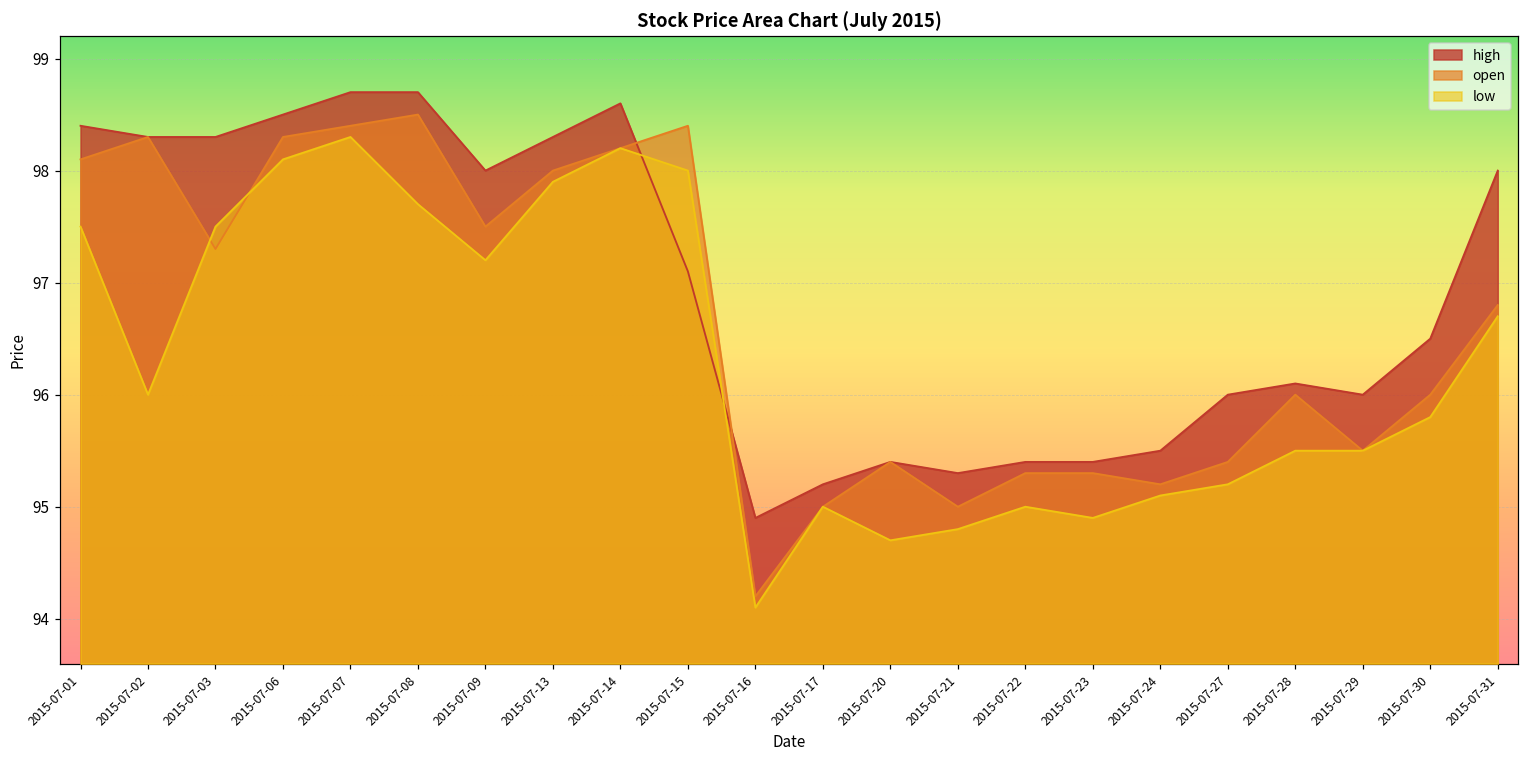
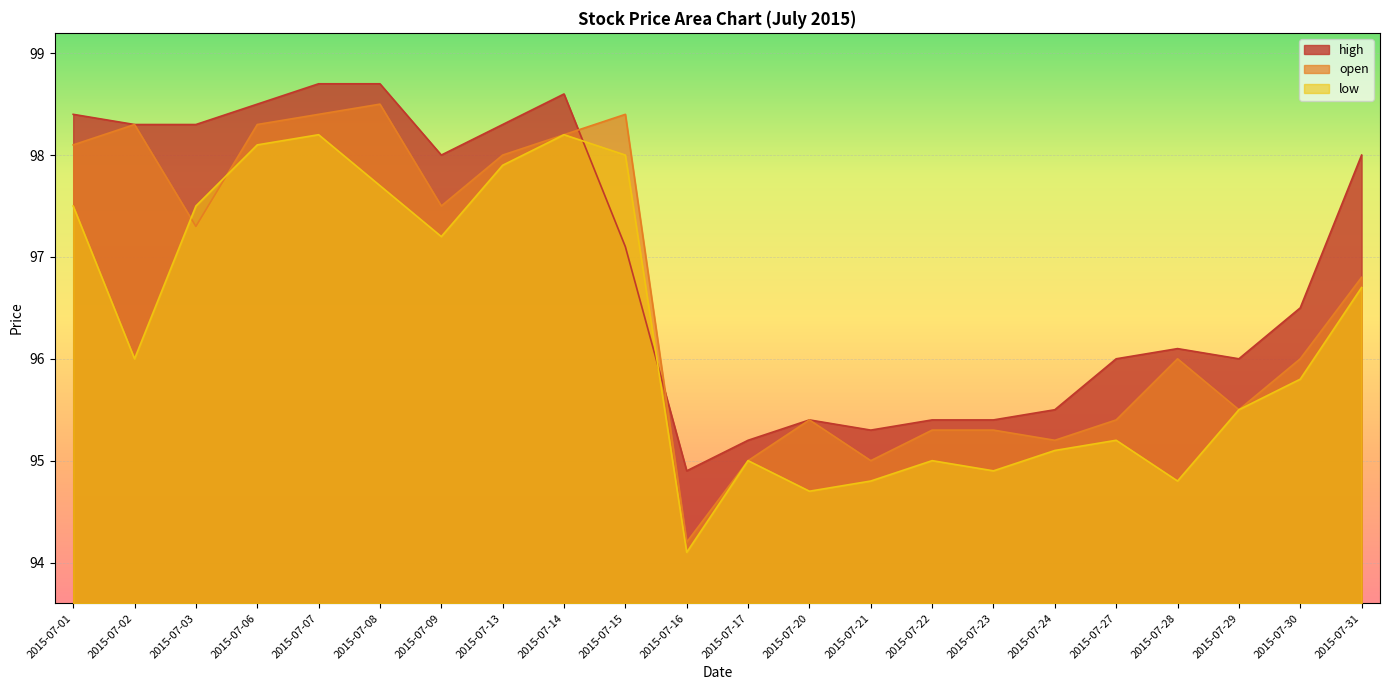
  {
    "high": {
      "2015-07-01": 98.4,
      "2015-07-03": 98.3,
      "2015-07-06": 98.5,
      "2015-07-07": 98.7,
      "2015-07-08": 98.7,
      "2015-07-09": 98.0,
      "2015-07-13": 98.3,
      "2015-07-14": 98.6,
      "2015-07-15": 97.1,
      "2015-07-16": 94.9,
      "2015-07-17": 95.2,
      "2015-07-21": 95.3,
      "2015-07-22": 95.4,
      "2015-07-23": 95.4,
      "2015-07-24": 95.5,
      "2015-07-27": 96.0,
      "2015-07-28": 96.1,
      "2015-07-29": 96.0,
      "2015-07-30": 96.5,
      "2015-07-31": 98.0
    },
    "open": {
      "2015-07-01": 98.1,
      "2015-07-03": 97.3,
      "2015-07-06": 98.3,
      "2015-07-07": 98.4,
      "2015-07-08": 98.5,
      "2015-07-09": 97.5,
      "2015-07-13": 98.0,
      "2015-07-15": 98.4,
      "2015-07-16": 94.2,
      "2015-07-21": 95.0,
      "2015-07-22": 95.3,
      "2015-07-23": 95.3,
      "2015-07-24": 95.2,
      "2015-07-27": 95.4,
      "2015-07-28": 96.0,
      "2015-07-30": 96.0,
      "2015-07-31": 96.8
    },
    "low": {
      "2015-07-01": 97.5,
      "2015-07-02": 96.0,
      "2015-07-03": 97.5,
      "2015-07-06": 98.1,
-     "2015-07-07": 98.3,
+     "2015-07-07": 98.2,
      "2015-07-08": 97.7,
      "2015-07-09": 97.2,
      "2015-07-13": 97.9,
      "2015-07-15": 98.0,
      "2015-07-16": 94.1,
      "2015-07-20": 94.7,
      "2015-07-21": 94.8,
      "2015-07-22": 95.0,
      "2015-07-23": 94.9,
      "2015-07-24": 95.1,
      "2015-07-27": 95.2,
-     "2015-07-28": 95.5,
+     "2015-07-28": 94.8,
      "2015-07-30": 95.8,
      "2015-07-31": 96.7
    }
  }
